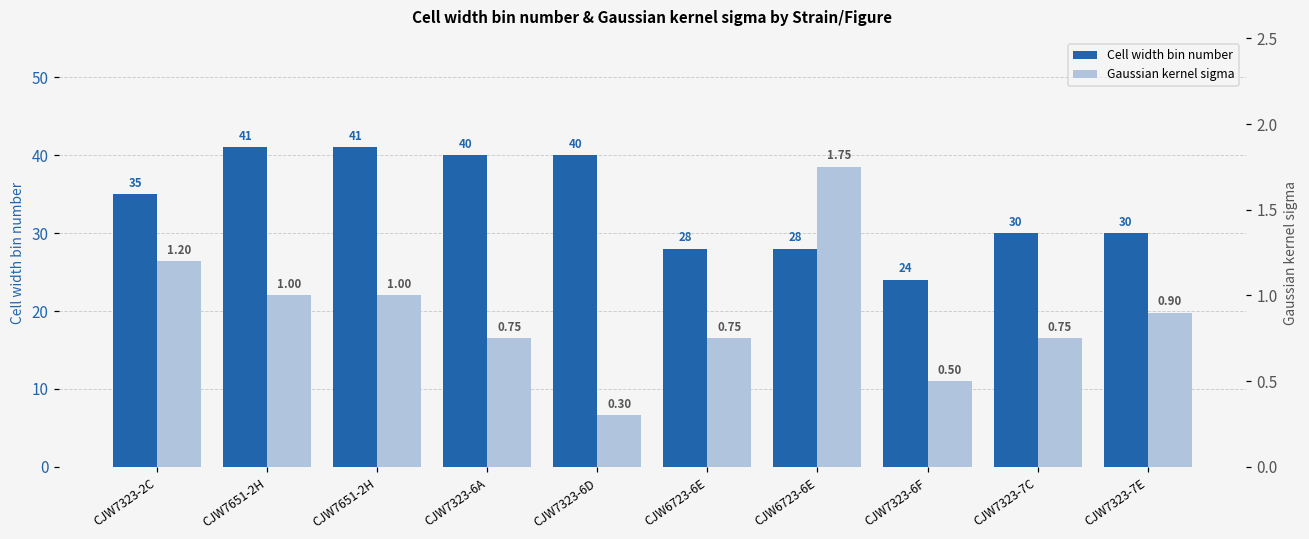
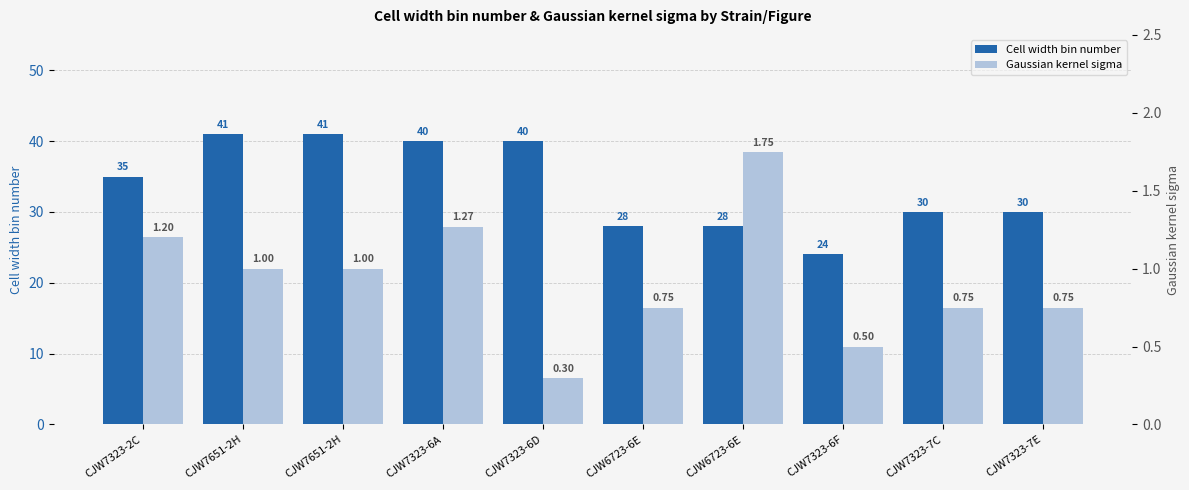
  {
    "Cell width bin number": {
      "CJW7323-2C": 35,
      "CJW7323-6A": 40,
      "CJW7323-6D": 40,
      "CJW7323-6F": 24,
      "CJW7323-7C": 30,
      "CJW7323-7E": 30
    },
    "Gaussian kernel sigma": {
      "CJW7323-2C": 1.20,
-     "CJW7323-6A": 0.75,
+     "CJW7323-6A": 1.27,
      "CJW7323-6D": 0.30,
      "CJW7323-6F": 0.50,
      "CJW7323-7C": 0.75,
-     "CJW7323-7E": 0.90
+     "CJW7323-7E": 0.75
    }
  }
